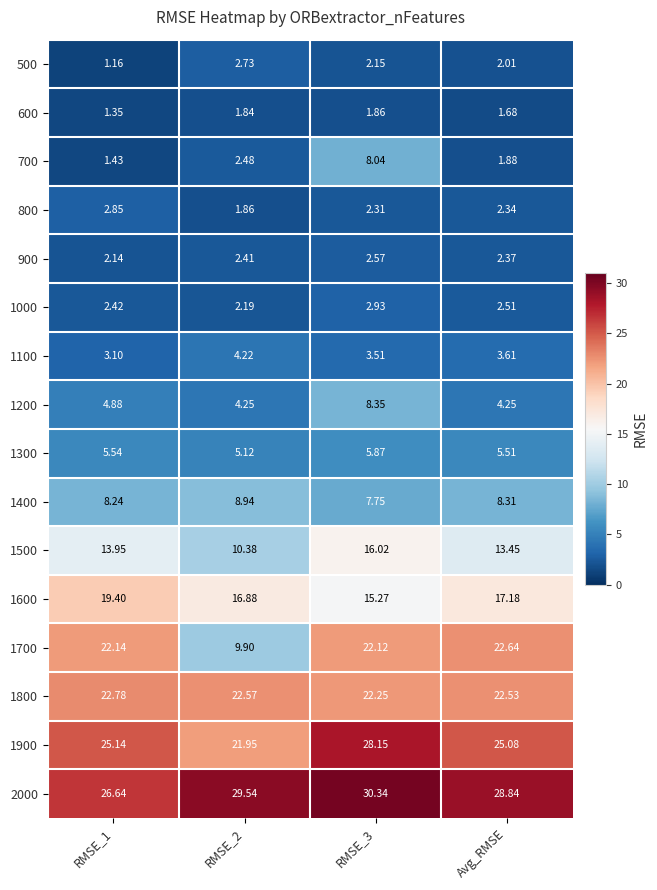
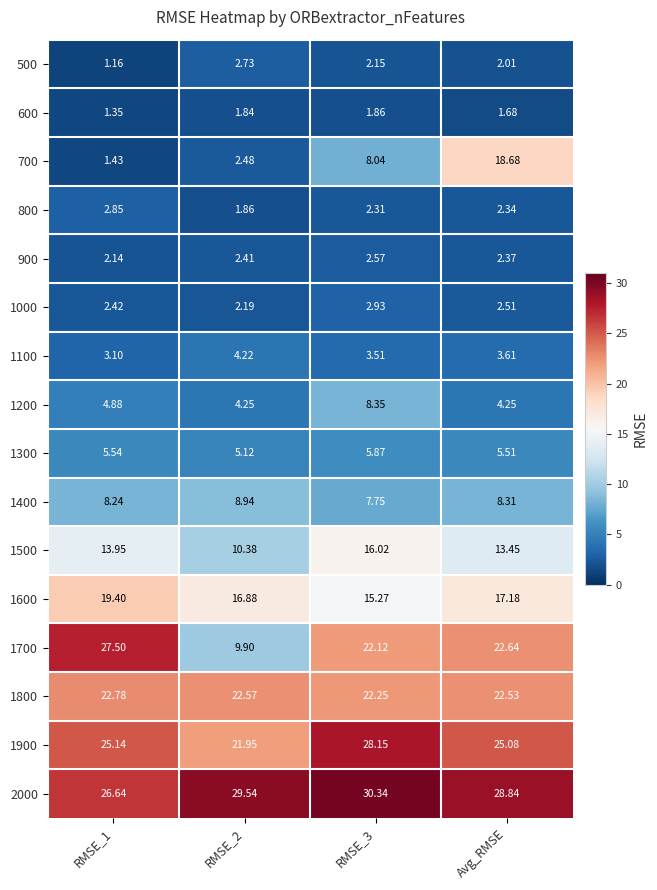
  {
    "500": {
      "RMSE_1": 1.16,
      "RMSE_2": 2.73,
      "RMSE_3": 2.15,
      "Avg_RMSE": 2.01
    },
    "600": {
      "RMSE_1": 1.35,
      "RMSE_2": 1.84,
      "RMSE_3": 1.86,
      "Avg_RMSE": 1.68
    },
    "700": {
      "RMSE_1": 1.43,
      "RMSE_2": 2.48,
      "RMSE_3": 8.04,
-     "Avg_RMSE": 1.88
+     "Avg_RMSE": 18.68
    },
    "800": {
      "RMSE_1": 2.85,
      "RMSE_2": 1.86,
      "RMSE_3": 2.31,
      "Avg_RMSE": 2.34
    },
    "900": {
      "RMSE_1": 2.14,
      "RMSE_2": 2.41,
      "RMSE_3": 2.57,
      "Avg_RMSE": 2.37
    },
    "1000": {
      "RMSE_1": 2.42,
      "RMSE_2": 2.19,
      "RMSE_3": 2.93,
      "Avg_RMSE": 2.51
    },
    "1100": {
      "RMSE_1": 3.10,
      "RMSE_2": 4.22,
      "RMSE_3": 3.51,
      "Avg_RMSE": 3.61
    },
    "1200": {
      "RMSE_1": 4.88,
      "RMSE_2": 4.25,
      "RMSE_3": 8.35,
      "Avg_RMSE": 4.25
    },
    "1300": {
      "RMSE_1": 5.54,
      "RMSE_2": 5.12,
      "RMSE_3": 5.87,
      "Avg_RMSE": 5.51
    },
    "1400": {
      "RMSE_1": 8.24,
      "RMSE_2": 8.94,
      "RMSE_3": 7.75,
      "Avg_RMSE": 8.31
    },
    "1500": {
      "RMSE_1": 13.95,
      "RMSE_2": 10.38,
      "RMSE_3": 16.02,
      "Avg_RMSE": 13.45
    },
    "1600": {
      "RMSE_1": 19.40,
      "RMSE_2": 16.88,
      "RMSE_3": 15.27,
      "Avg_RMSE": 17.18
    },
    "1700": {
-     "RMSE_1": 22.14,
+     "RMSE_1": 27.50,
      "RMSE_2": 9.90,
      "RMSE_3": 22.12,
      "Avg_RMSE": 22.64
    },
    "1800": {
      "RMSE_1": 22.78,
      "RMSE_2": 22.57,
      "RMSE_3": 22.25,
      "Avg_RMSE": 22.53
    },
    "1900": {
      "RMSE_1": 25.14,
      "RMSE_2": 21.95,
      "RMSE_3": 28.15,
      "Avg_RMSE": 25.08
    },
    "2000": {
      "RMSE_1": 26.64,
      "RMSE_2": 29.54,
      "RMSE_3": 30.34,
      "Avg_RMSE": 28.84
    }
  }
